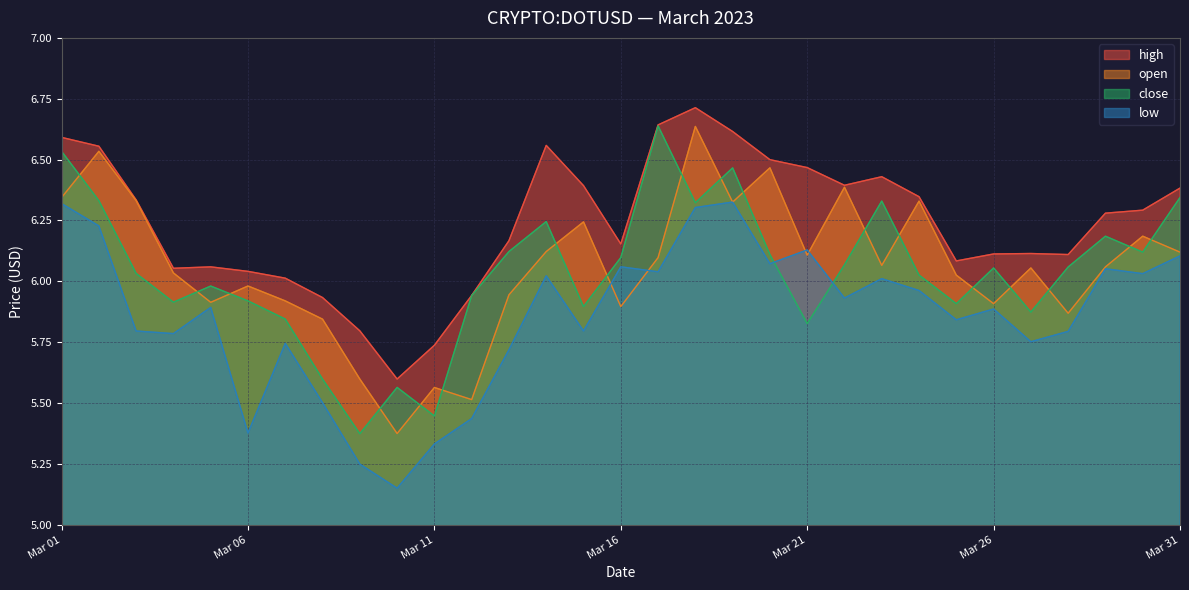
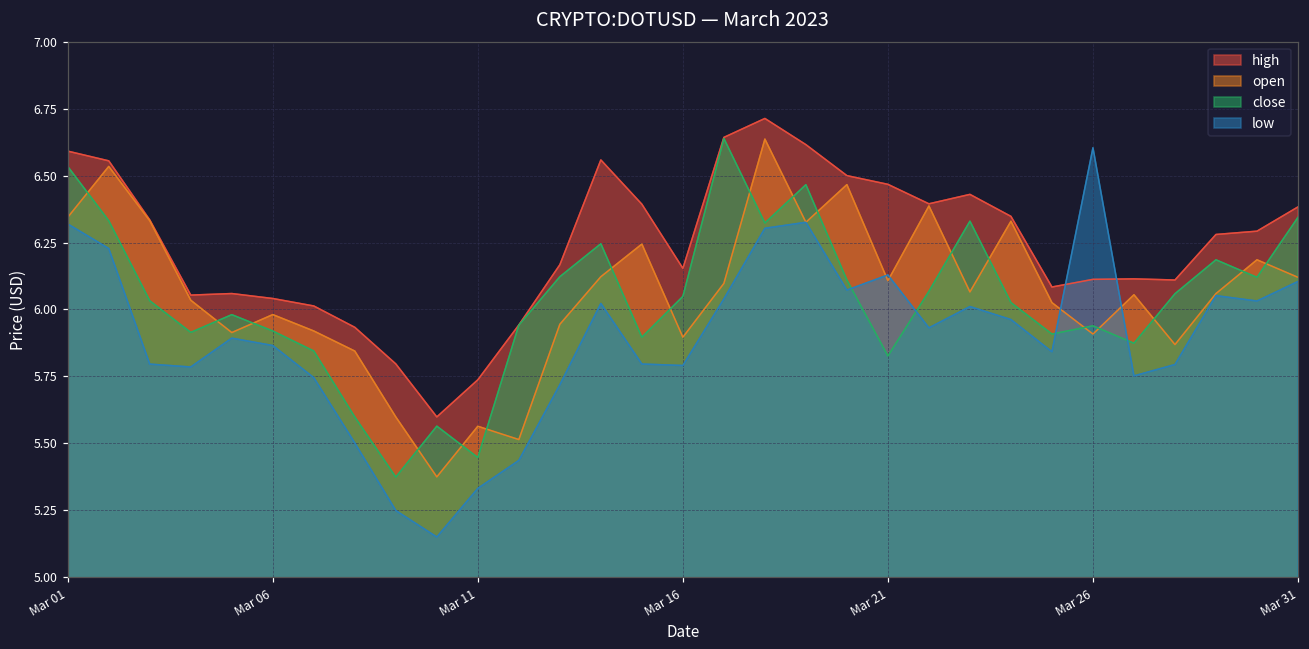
  {
    "close": {
      "Mar 01": 6.53,
      "Mar 06": 5.92,
      "Mar 11": 5.45,
-     "Mar 16": 6.10,
+     "Mar 16": 6.05,
      "Mar 21": 5.83,
-     "Mar 26": 6.06,
+     "Mar 26": 5.94,
      "Mar 31": 6.34
    },
    "low": {
      "Mar 01": 6.32,
-     "Mar 06": 5.38,
+     "Mar 06": 5.87,
      "Mar 11": 5.33,
-     "Mar 16": 6.06,
+     "Mar 16": 5.79,
      "Mar 21": 6.13,
-     "Mar 26": 5.89,
+     "Mar 26": 6.60,
      "Mar 31": 6.10
    }
  }
